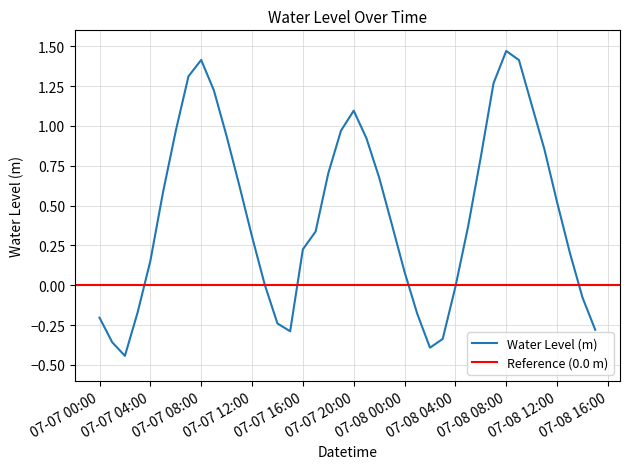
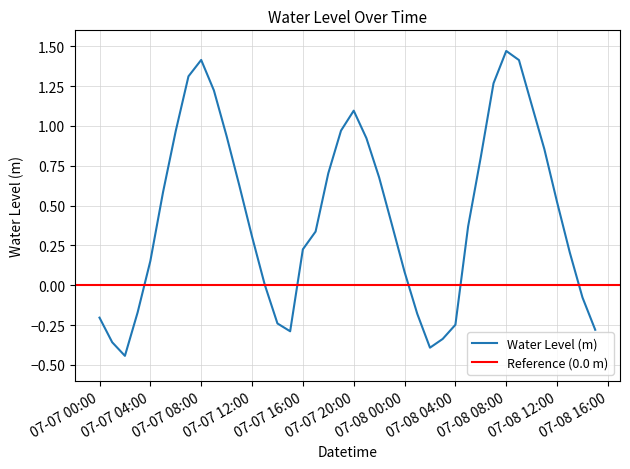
  {
    "07-07 00:00": -0.20,
    "07-07 04:00": 0.15,
    "07-07 08:00": 1.41,
    "07-07 12:00": 0.31,
    "07-07 16:00": 0.23,
    "07-07 20:00": 1.10,
    "07-08 00:00": 0.08,
-   "07-08 04:00": -0.01,
+   "07-08 04:00": -0.25,
    "07-08 08:00": 1.47,
    "07-08 12:00": 0.52
  }
